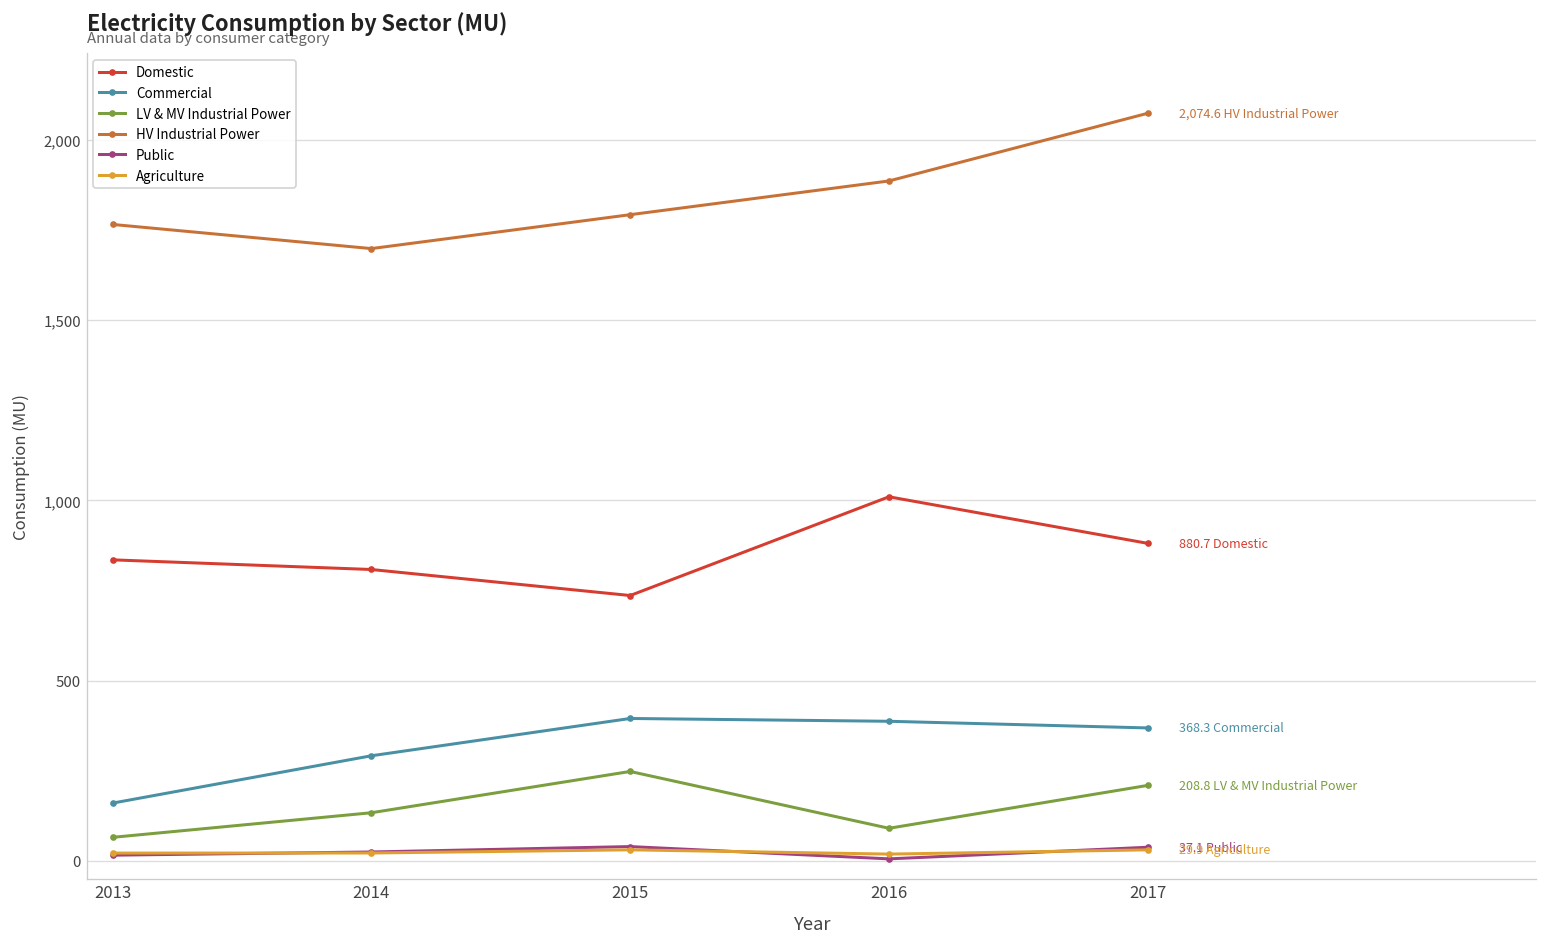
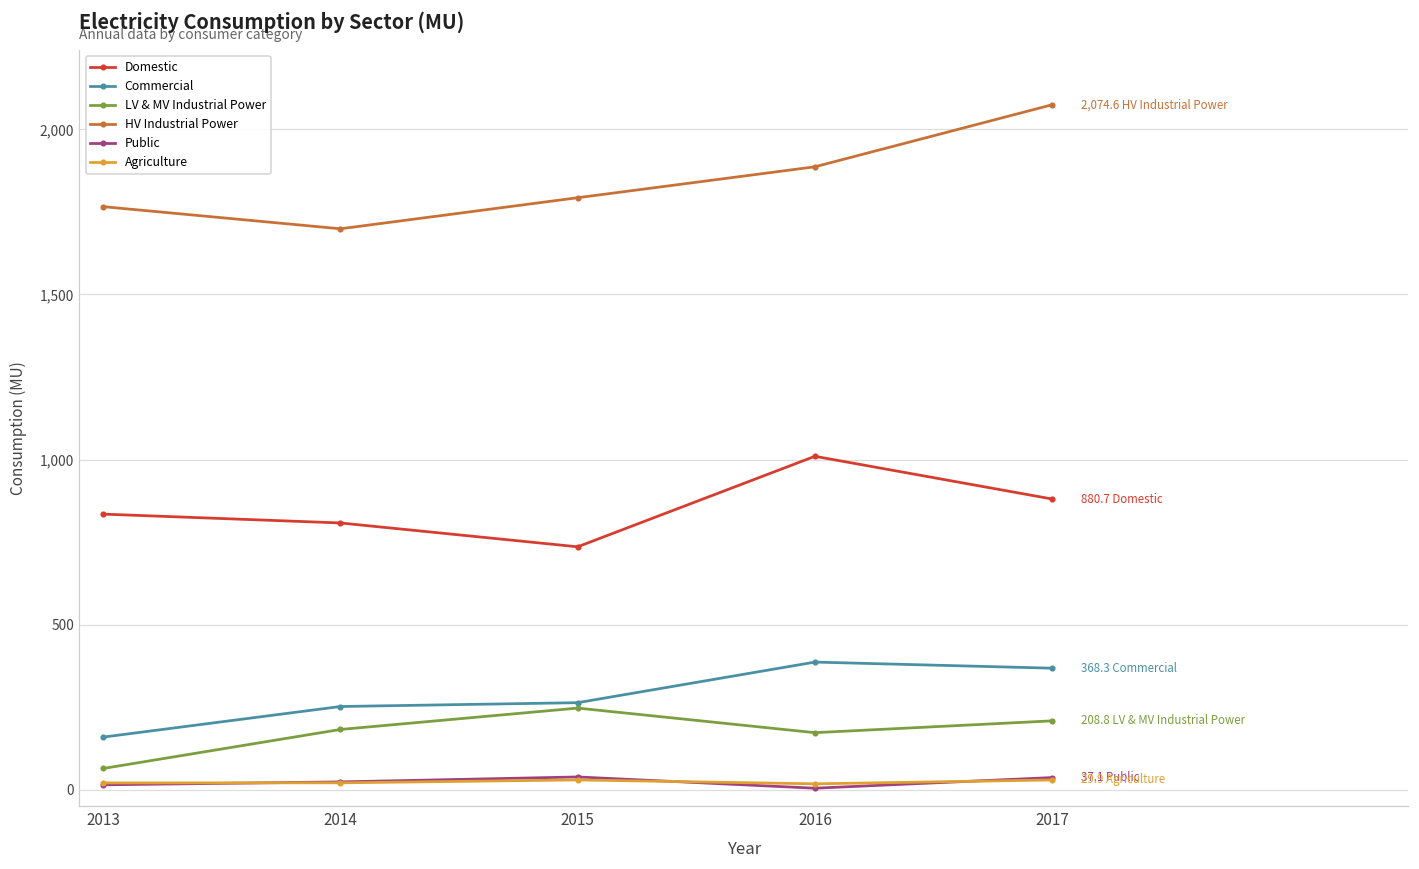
  {
    "Commercial": {
      "2013": 160,
-     "2014": 290,
-     "2015": 390,
+     "2014": 250,
+     "2015": 260,
      "2016": 390,
      "2017": 370
    },
    "LV & MV Industrial Power": {
      "2013": 60,
-     "2014": 130,
+     "2014": 180,
      "2015": 250,
-     "2016": 90,
+     "2016": 170,
      "2017": 210
    },
    "Public": {
      "2015": 40,
      "2016": 0
    }
  }
